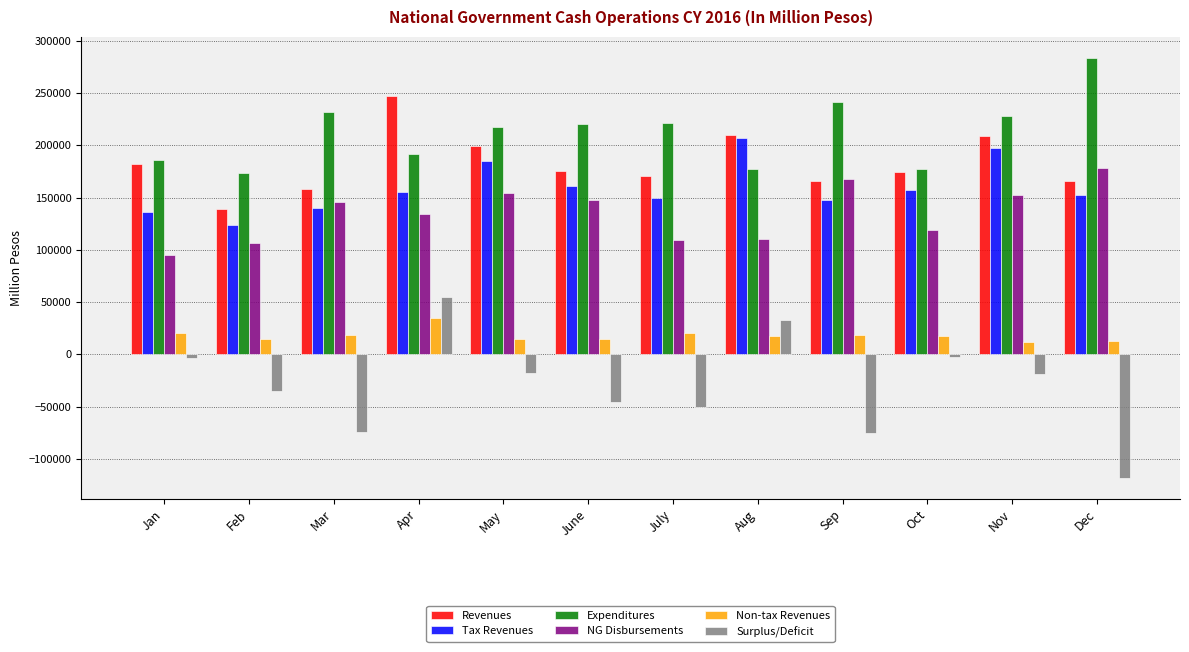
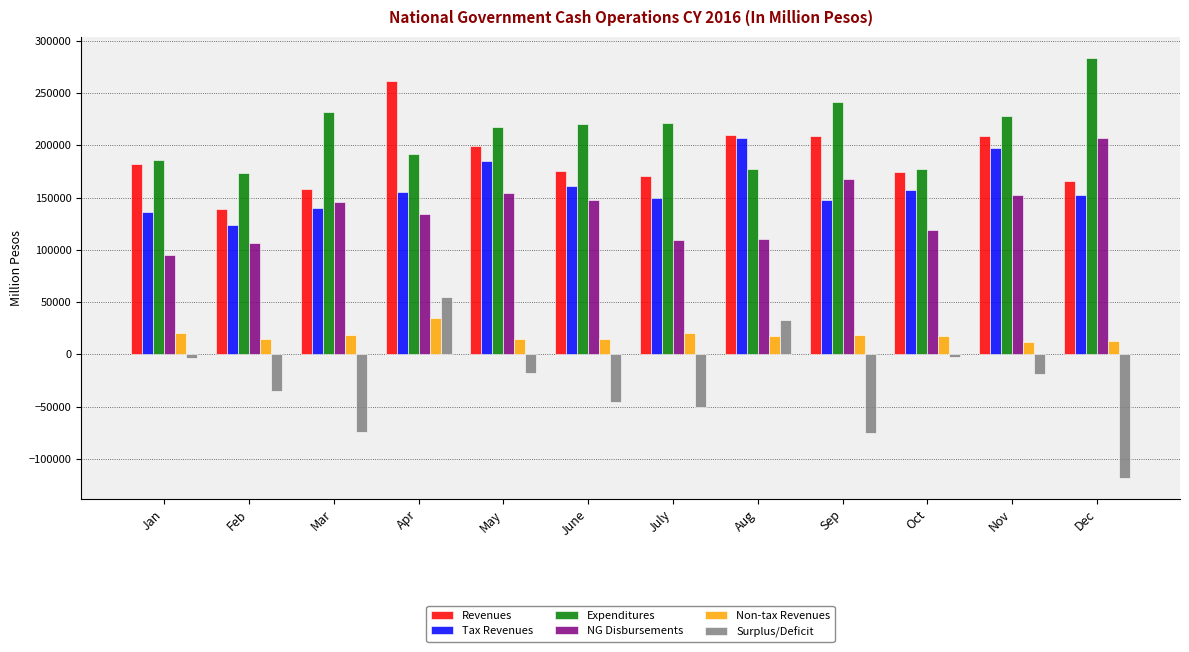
  {
    "Revenues": {
      "Jan": 182000,
      "Feb": 139000,
      "Mar": 158000,
-     "Apr": 247000,
+     "Apr": 262000,
      "May": 200000,
      "June": 176000,
      "July": 170000,
      "Aug": 210000,
-     "Sep": 166000,
+     "Sep": 209000,
      "Oct": 175000,
      "Nov": 209000,
      "Dec": 165000
    },
    "Tax Revenues": {
      "Jan": 136000,
      "Feb": 124000,
      "Mar": 140000,
      "Apr": 155000,
      "May": 185000,
      "June": 161000,
      "July": 150000,
      "Aug": 207000,
      "Sep": 148000,
      "Oct": 157000,
      "Nov": 198000,
      "Dec": 153000
    },
    "Expenditures": {
      "Jan": 186000,
      "Feb": 174000,
      "Mar": 232000,
      "Apr": 192000,
      "May": 217000,
      "June": 221000,
      "July": 221000,
      "Aug": 177000,
      "Sep": 241000,
      "Oct": 177000,
      "Nov": 228000,
      "Dec": 284000
    },
    "NG Disbursements": {
      "Jan": 95000,
      "Feb": 107000,
      "Mar": 145000,
      "Apr": 135000,
      "May": 154000,
      "June": 147000,
      "July": 110000,
      "Aug": 110000,
      "Sep": 168000,
      "Oct": 119000,
      "Nov": 153000,
-     "Dec": 179000
+     "Dec": 207000
    },
    "Non-tax Revenues": {
      "Jan": 20000,
      "Feb": 15000,
      "Mar": 18000,
      "Apr": 35000,
      "May": 15000,
      "June": 15000,
      "July": 20000,
      "Aug": 18000,
      "Sep": 18000,
      "Oct": 17000,
      "Nov": 11000,
      "Dec": 13000
    },
    "Surplus/Deficit": {
      "Jan": -3000,
      "Feb": -35000,
      "Mar": -74000,
      "Apr": 55000,
      "May": -18000,
      "June": -45000,
      "July": -51000,
      "Aug": 33000,
      "Sep": -75000,
      "Nov": -19000,
      "Dec": -118000
    }
  }
